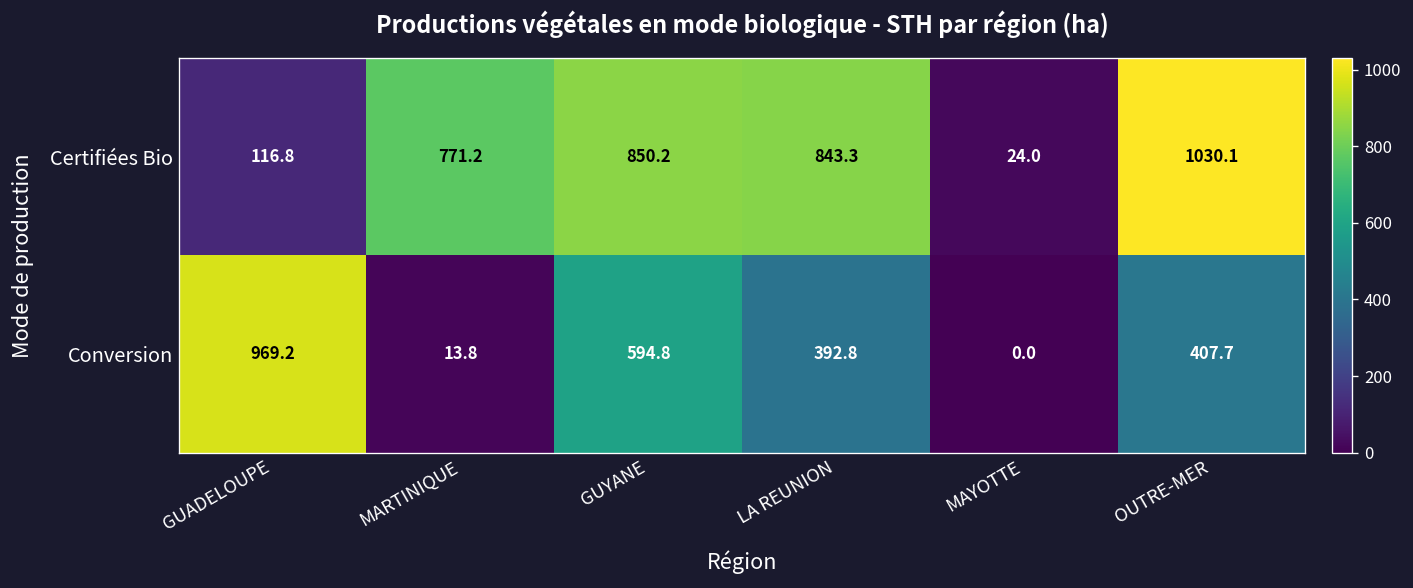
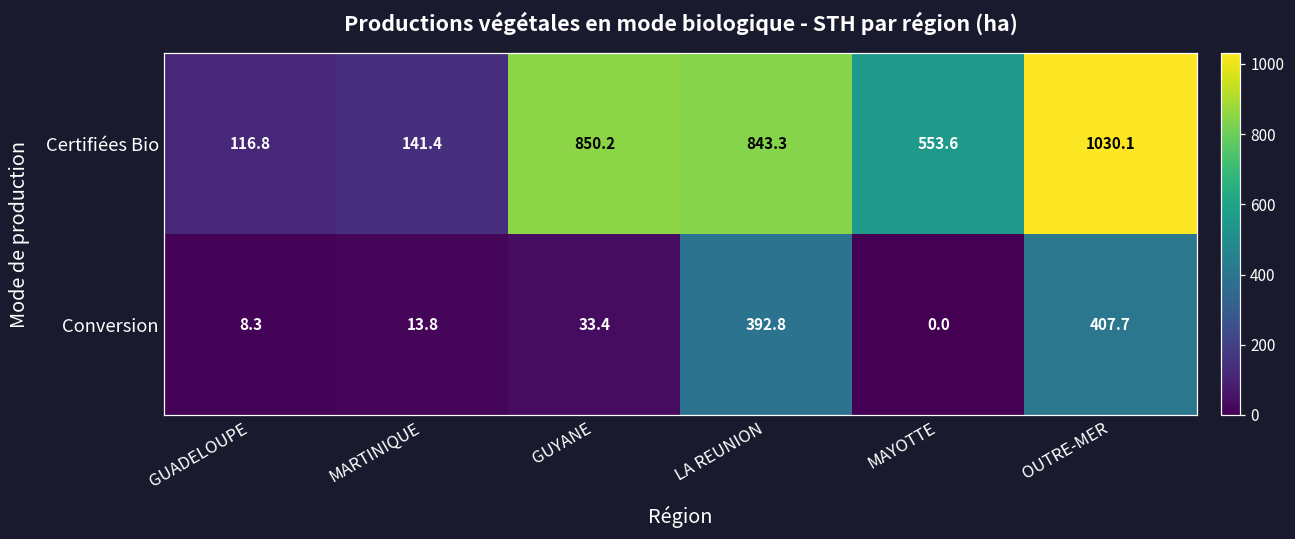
  {
    "Certifiées Bio": {
      "GUADELOUPE": 116.8,
-     "MARTINIQUE": 771.2,
+     "MARTINIQUE": 141.4,
      "GUYANE": 850.2,
      "LA REUNION": 843.3,
-     "MAYOTTE": 24.0,
+     "MAYOTTE": 553.6,
      "OUTRE-MER": 1030.1
    },
    "Conversion": {
-     "GUADELOUPE": 969.2,
+     "GUADELOUPE": 8.3,
      "MARTINIQUE": 13.8,
-     "GUYANE": 594.8,
+     "GUYANE": 33.4,
      "LA REUNION": 392.8,
      "MAYOTTE": 0.0,
      "OUTRE-MER": 407.7
    }
  }
